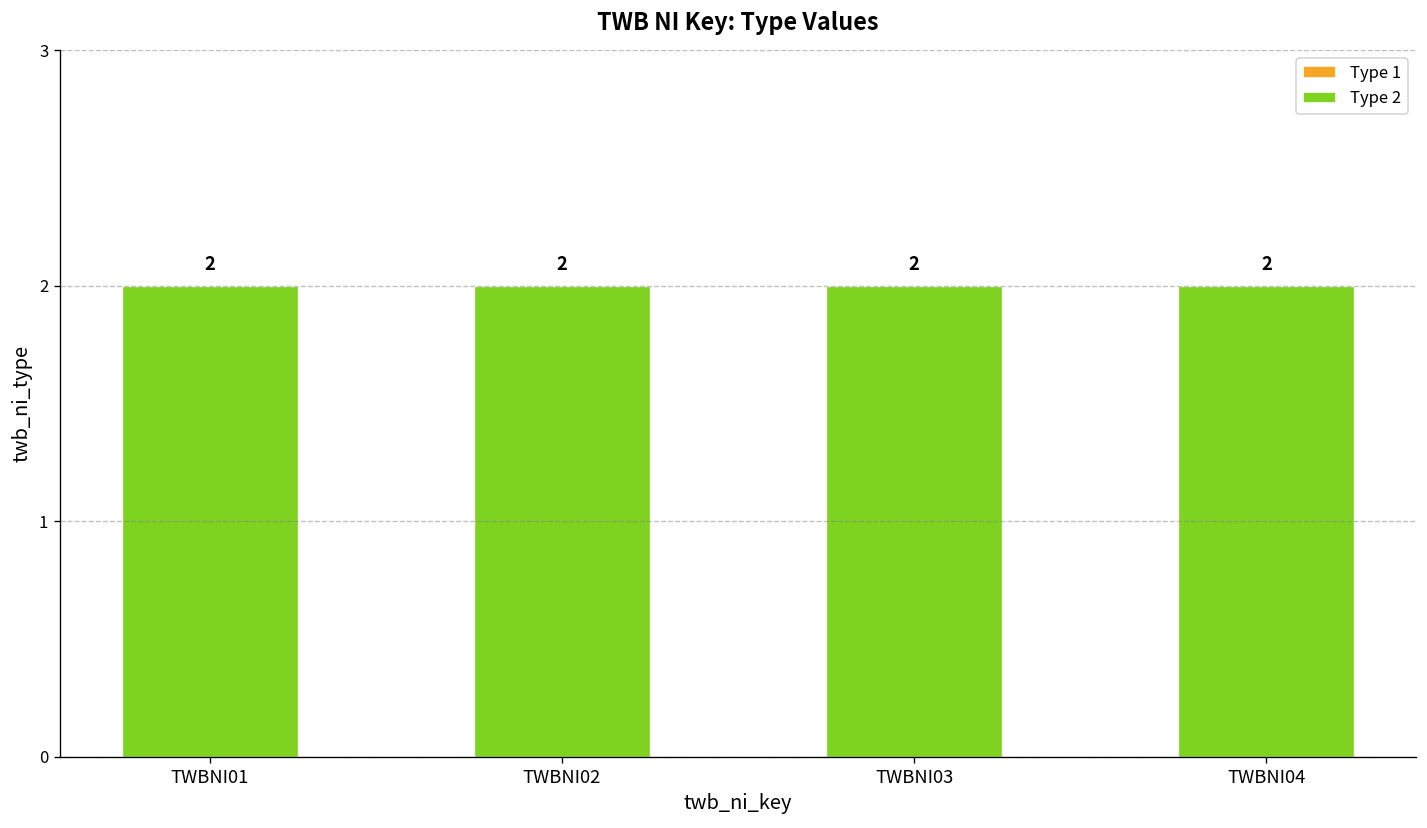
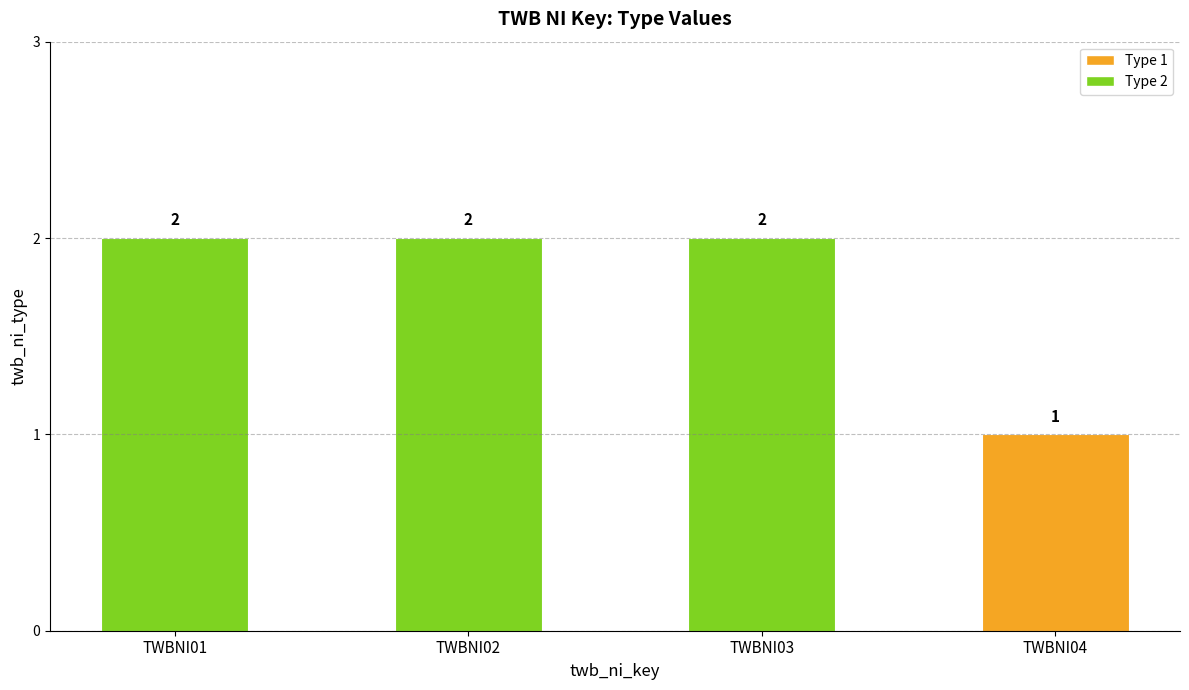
  {
    "TWBNI01": 2,
    "TWBNI02": 2,
    "TWBNI03": 2,
-   "TWBNI04": 2
+   "TWBNI04": 1
  }
